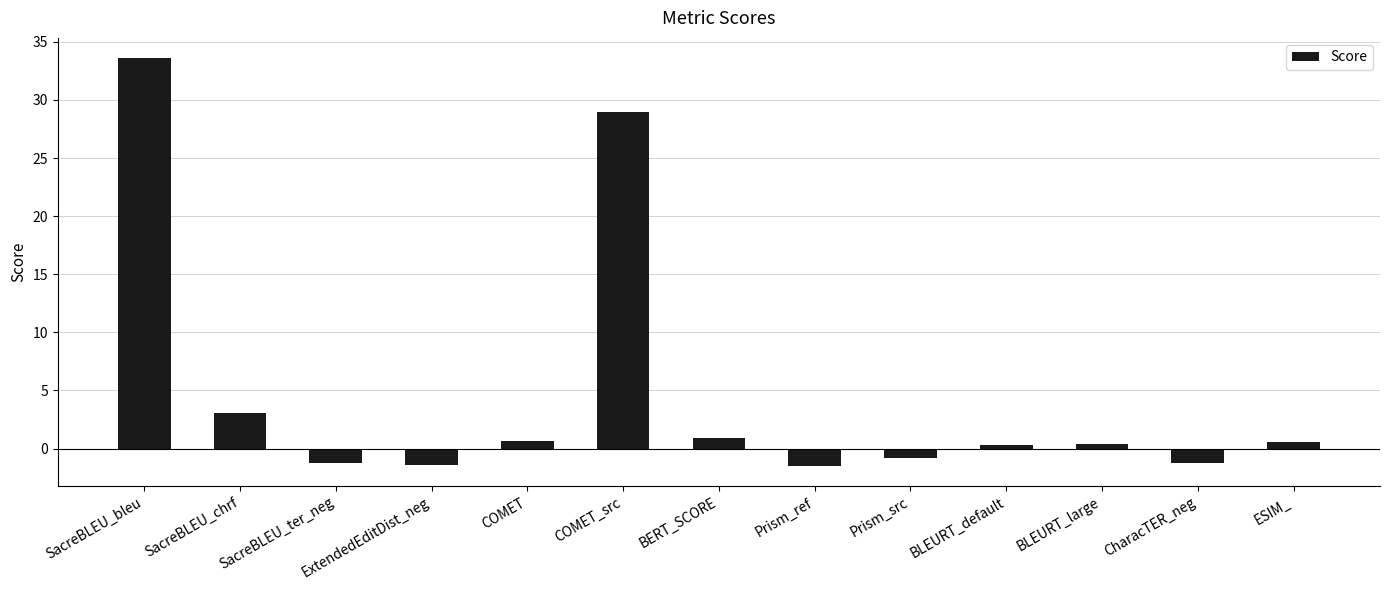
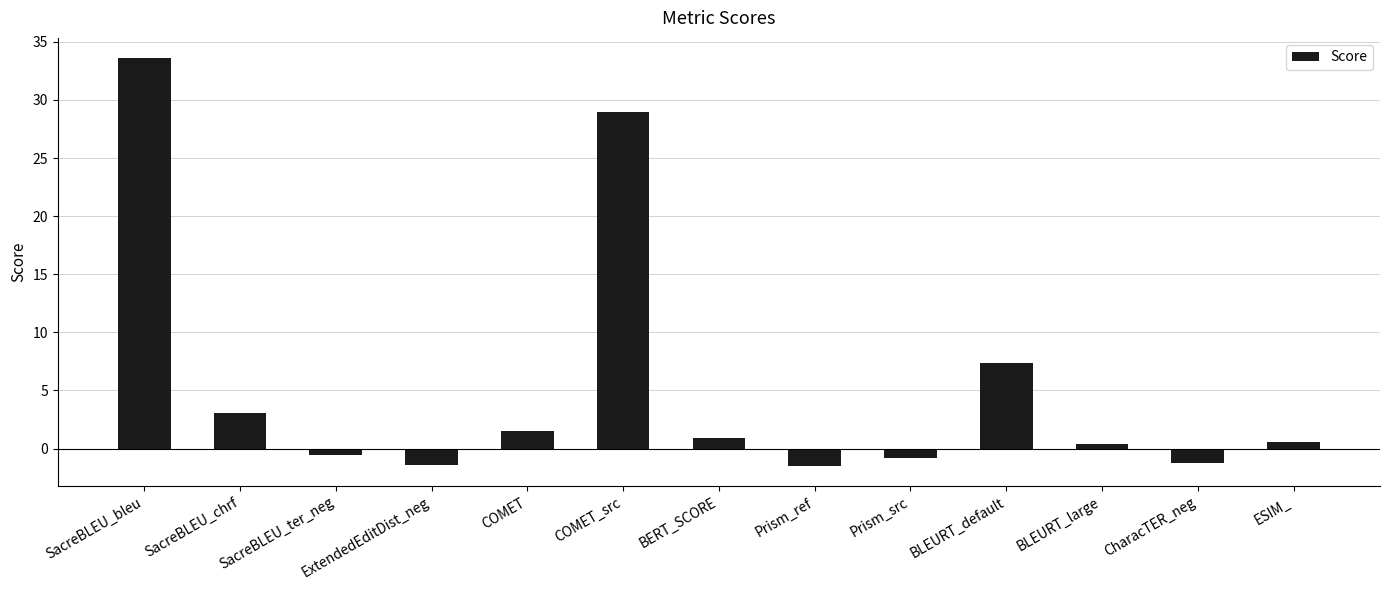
  {
    "SacreBLEU_bleu": 33.6,
    "SacreBLEU_chrf": 3.1,
-   "SacreBLEU_ter_neg": -1.2,
+   "SacreBLEU_ter_neg": -0.5,
    "ExtendedEditDist_neg": -1.4,
-   "COMET": 0.6,
+   "COMET": 1.6,
    "COMET_src": 29.0,
    "BERT_SCORE": 0.9,
    "Prism_ref": -1.5,
    "Prism_src": -0.8,
-   "BLEURT_default": 0.3,
+   "BLEURT_default": 7.4,
    "BLEURT_large": 0.4,
    "CharacTER_neg": -1.2,
    "ESIM_": 0.6
  }
